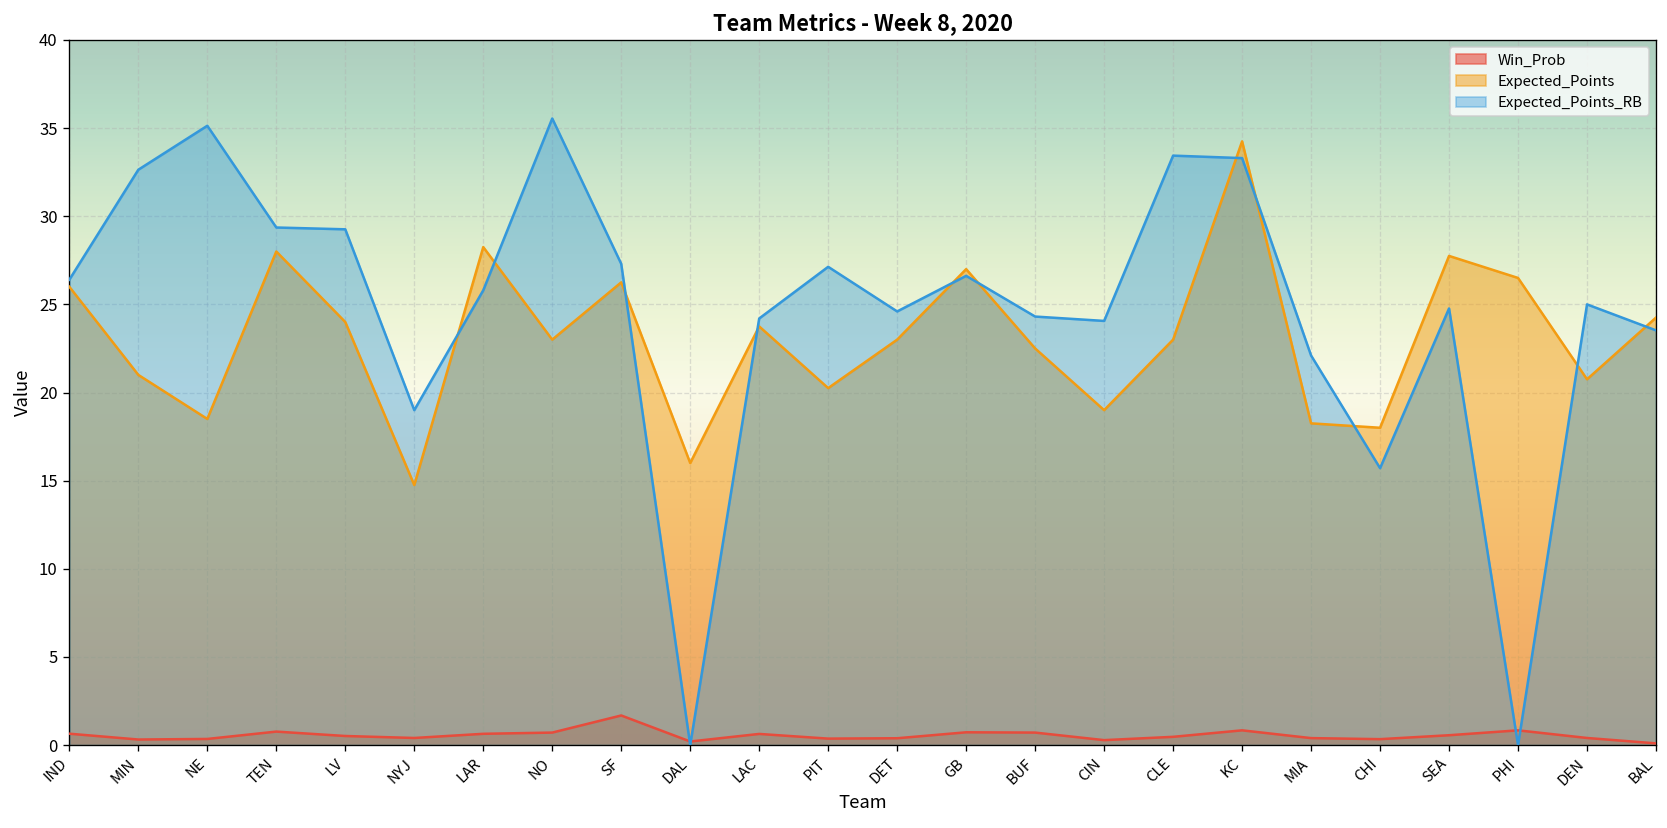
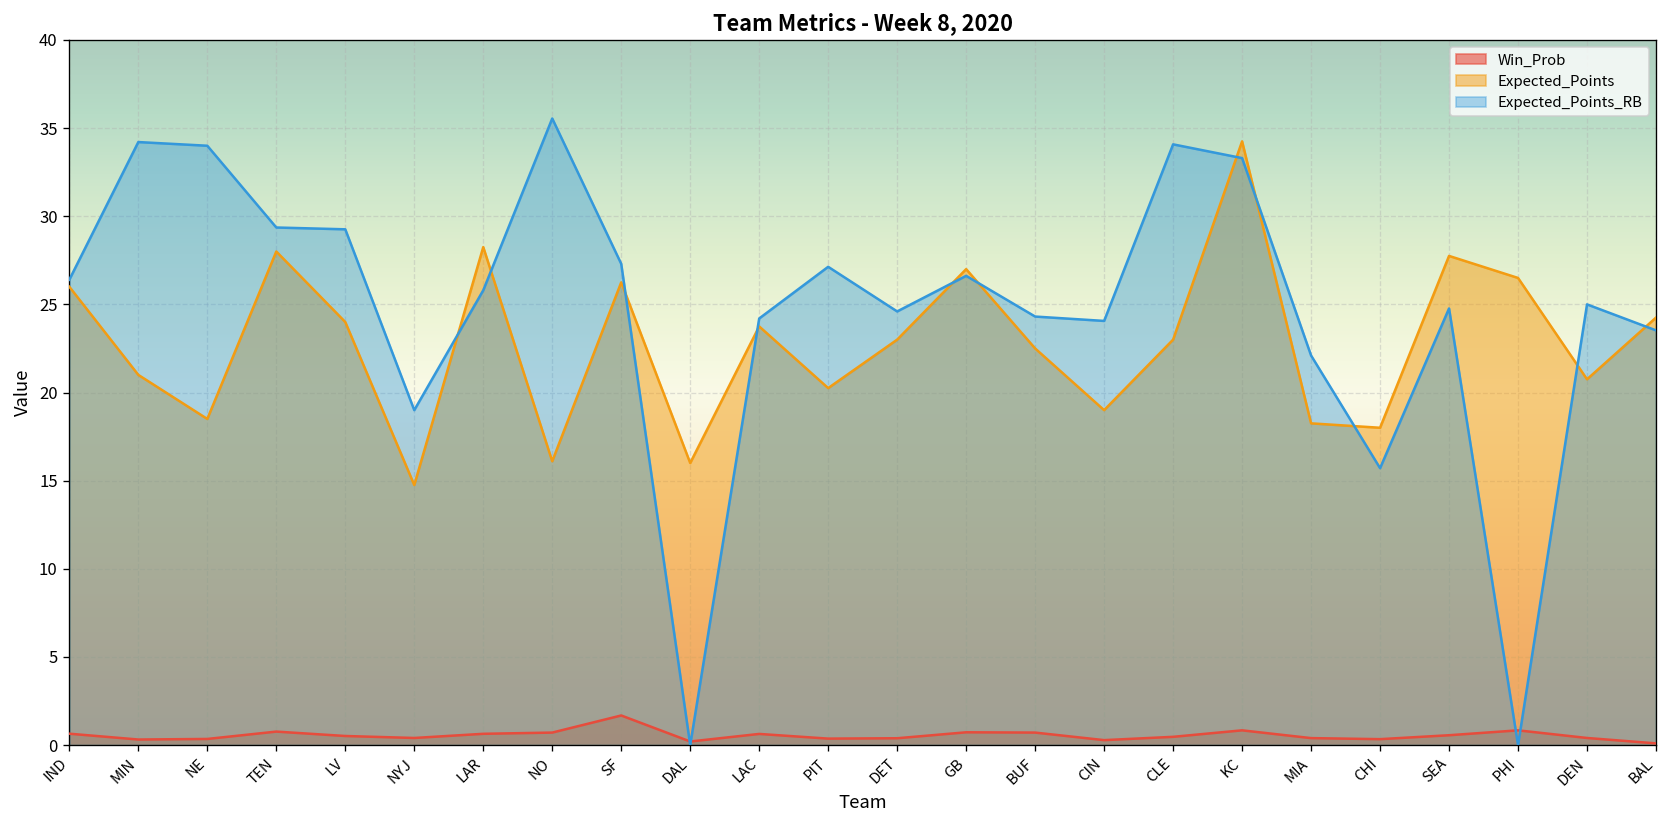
  {
    "Win_Prob": {
      "IND": 0.6,
      "MIN": 0.3,
      "NE": 0.3,
      "TEN": 0.8,
      "LV": 0.5,
      "NYJ": 0.4,
      "LAR": 0.6,
      "NO": 0.7,
      "SF": 1.7,
      "DAL": 0.2,
      "LAC": 0.6,
      "PIT": 0.4,
      "DET": 0.4,
      "GB": 0.7,
      "BUF": 0.7,
      "CIN": 0.3,
      "CLE": 0.5,
      "KC": 0.8,
      "MIA": 0.4,
      "CHI": 0.3,
      "SEA": 0.6,
      "PHI": 0.8,
      "DEN": 0.4,
      "BAL": 0.1
    },
    "Expected_Points": {
      "IND": 26.0,
      "MIN": 21.0,
      "NE": 18.5,
      "TEN": 28.0,
      "LV": 24.0,
      "NYJ": 14.8,
      "LAR": 28.3,
-     "NO": 23.0,
+     "NO": 16.1,
      "SF": 26.3,
      "DAL": 16.0,
      "LAC": 23.8,
      "PIT": 20.3,
      "DET": 23.0,
      "GB": 27.0,
      "BUF": 22.5,
      "CIN": 19.0,
      "CLE": 23.0,
      "KC": 34.3,
      "MIA": 18.3,
      "CHI": 18.0,
      "SEA": 27.8,
      "PHI": 26.5,
      "DEN": 20.8,
      "BAL": 24.3
    },
    "Expected_Points_RB": {
      "IND": 26.4,
-     "MIN": 32.6,
-     "NE": 35.1,
+     "MIN": 34.2,
+     "NE": 34.0,
      "TEN": 29.4,
      "LV": 29.3,
      "NYJ": 19.0,
      "LAR": 25.8,
      "NO": 35.5,
      "SF": 27.3,
      "DAL": 0.0,
      "LAC": 24.2,
      "PIT": 27.1,
      "DET": 24.6,
      "GB": 26.6,
      "BUF": 24.3,
      "CIN": 24.1,
-     "CLE": 33.4,
+     "CLE": 34.1,
      "KC": 33.3,
      "MIA": 22.1,
      "CHI": 15.7,
      "SEA": 24.8,
      "PHI": 0.0,
      "DEN": 25.0,
      "BAL": 23.5
    }
  }
